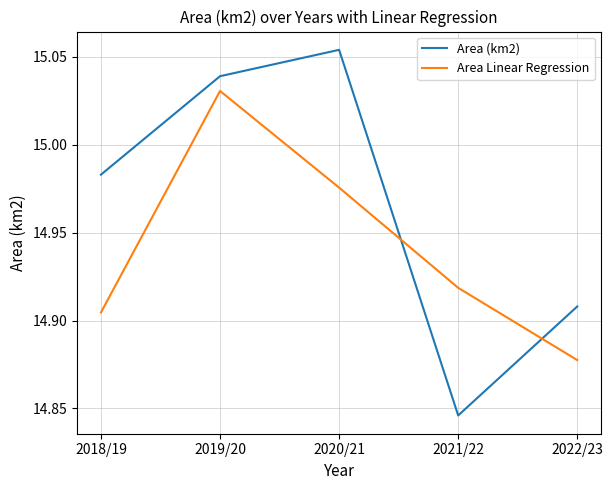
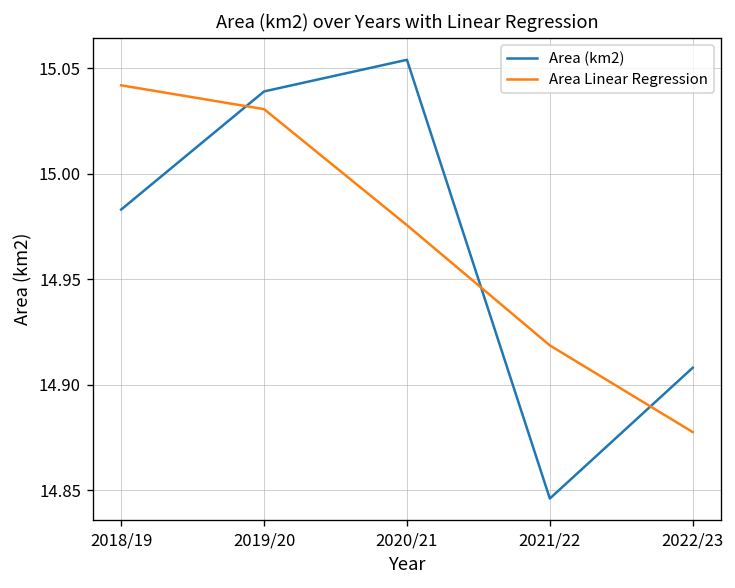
  {
    "Area (km2)": {
      "2018/19": 14.983,
      "2019/20": 15.039,
      "2020/21": 15.054,
      "2021/22": 14.846,
      "2022/23": 14.908
    },
    "Area Linear Regression": {
-     "2018/19": 14.905,
+     "2018/19": 15.042,
      "2019/20": 15.031,
      "2020/21": 14.976,
      "2021/22": 14.919,
      "2022/23": 14.878
    }
  }
